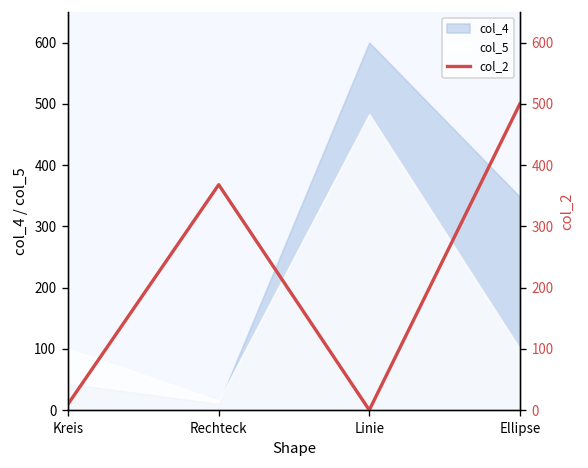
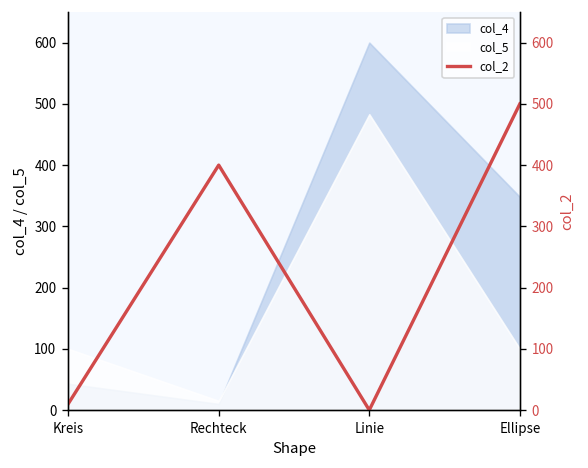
  {
    "col_4": {
      "Kreis": 40,
      "Linie": 600,
      "Ellipse": 350
    },
    "col_5": {
      "Kreis": 100,
      "Linie": 480,
      "Ellipse": 100
    },
    "col_2": {
      "Kreis": 10,
-     "Rechteck": 370,
+     "Rechteck": 400,
      "Linie": 0,
      "Ellipse": 500
    }
  }
